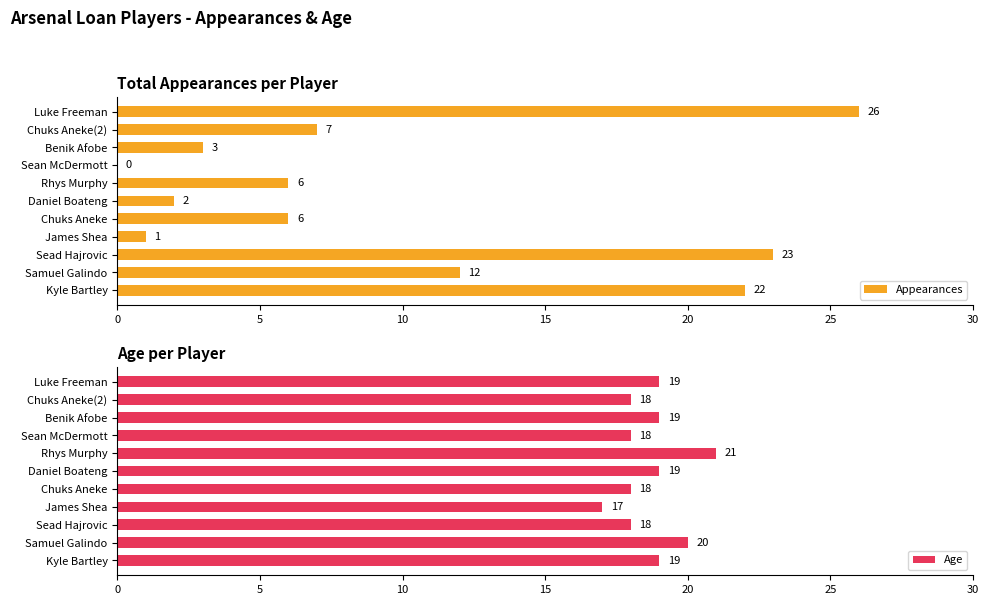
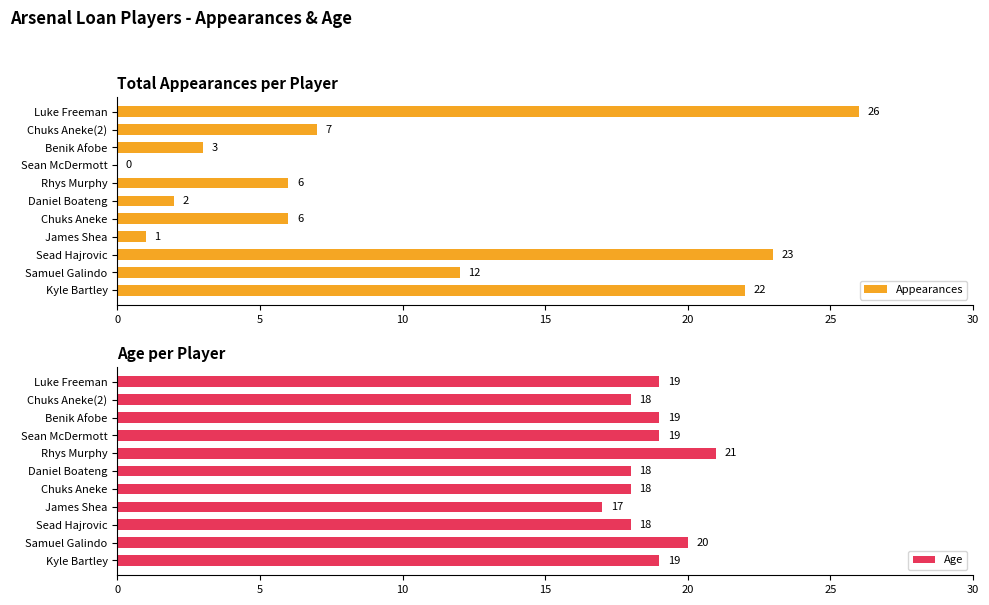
  {
    "Total Appearances per Player": {
      "Luke Freeman": 26,
      "Chuks Aneke(2)": 7,
      "Benik Afobe": 3,
      "Sean McDermott": 0,
      "Rhys Murphy": 6,
      "Daniel Boateng": 2,
      "Chuks Aneke": 6,
      "James Shea": 1,
      "Sead Hajrovic": 23,
      "Samuel Galindo": 12,
      "Kyle Bartley": 22
    },
    "Age per Player": {
      "Luke Freeman": 19,
      "Chuks Aneke(2)": 18,
      "Benik Afobe": 19,
-     "Sean McDermott": 18,
+     "Sean McDermott": 19,
      "Rhys Murphy": 21,
-     "Daniel Boateng": 19,
+     "Daniel Boateng": 18,
      "Chuks Aneke": 18,
      "James Shea": 17,
      "Sead Hajrovic": 18,
      "Samuel Galindo": 20,
      "Kyle Bartley": 19
    }
  }
